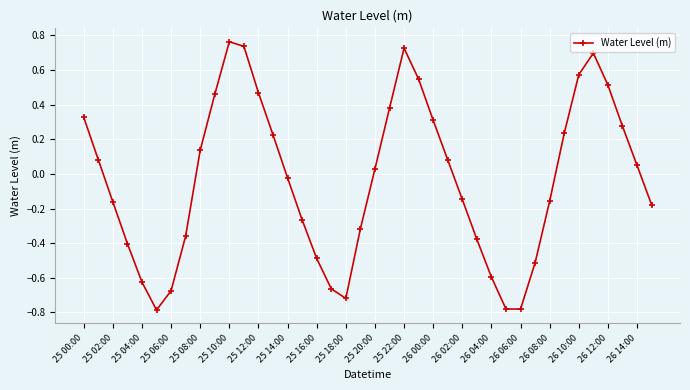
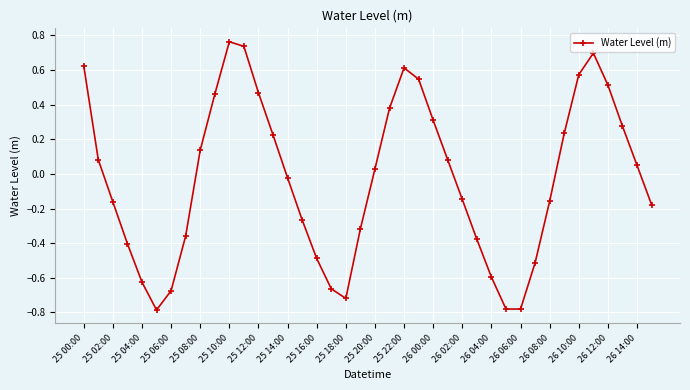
  {
-   "25 00:00": 0.33,
+   "25 00:00": 0.63,
    "25 02:00": -0.16,
    "25 04:00": -0.62,
    "25 06:00": -0.67,
    "25 08:00": 0.14,
    "25 10:00": 0.76,
    "25 12:00": 0.47,
    "25 14:00": -0.02,
    "25 16:00": -0.49,
    "25 18:00": -0.72,
    "25 20:00": 0.03,
-   "25 22:00": 0.73,
+   "25 22:00": 0.61,
    "26 00:00": 0.31,
    "26 02:00": -0.15,
    "26 04:00": -0.60,
    "26 06:00": -0.78,
    "26 08:00": -0.16,
    "26 10:00": 0.57,
    "26 12:00": 0.51,
    "26 14:00": 0.05
  }
